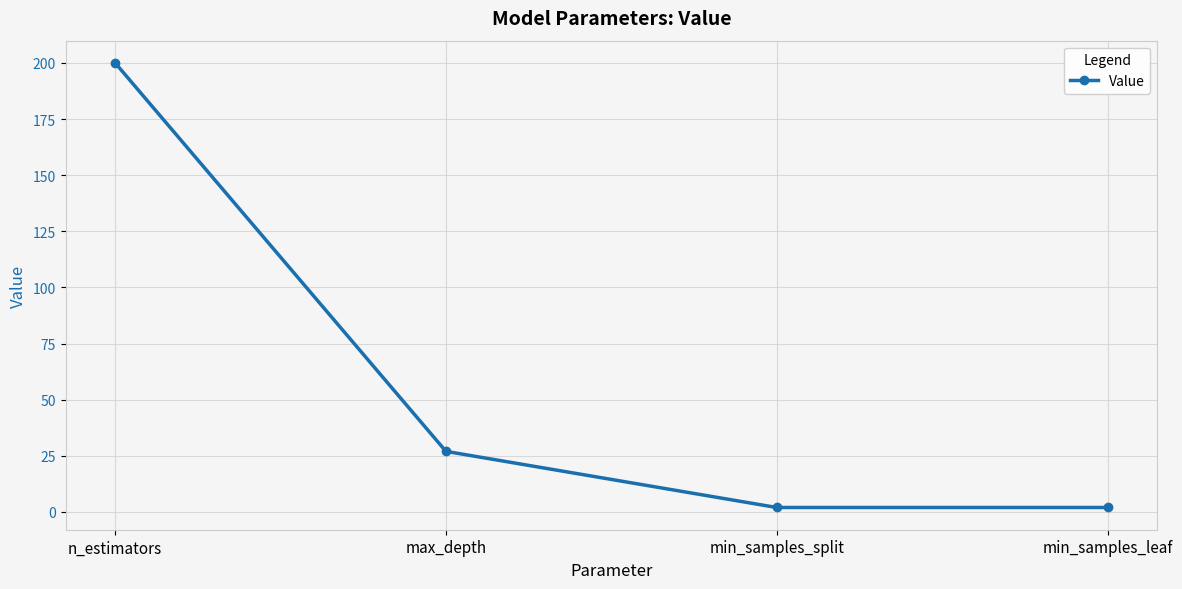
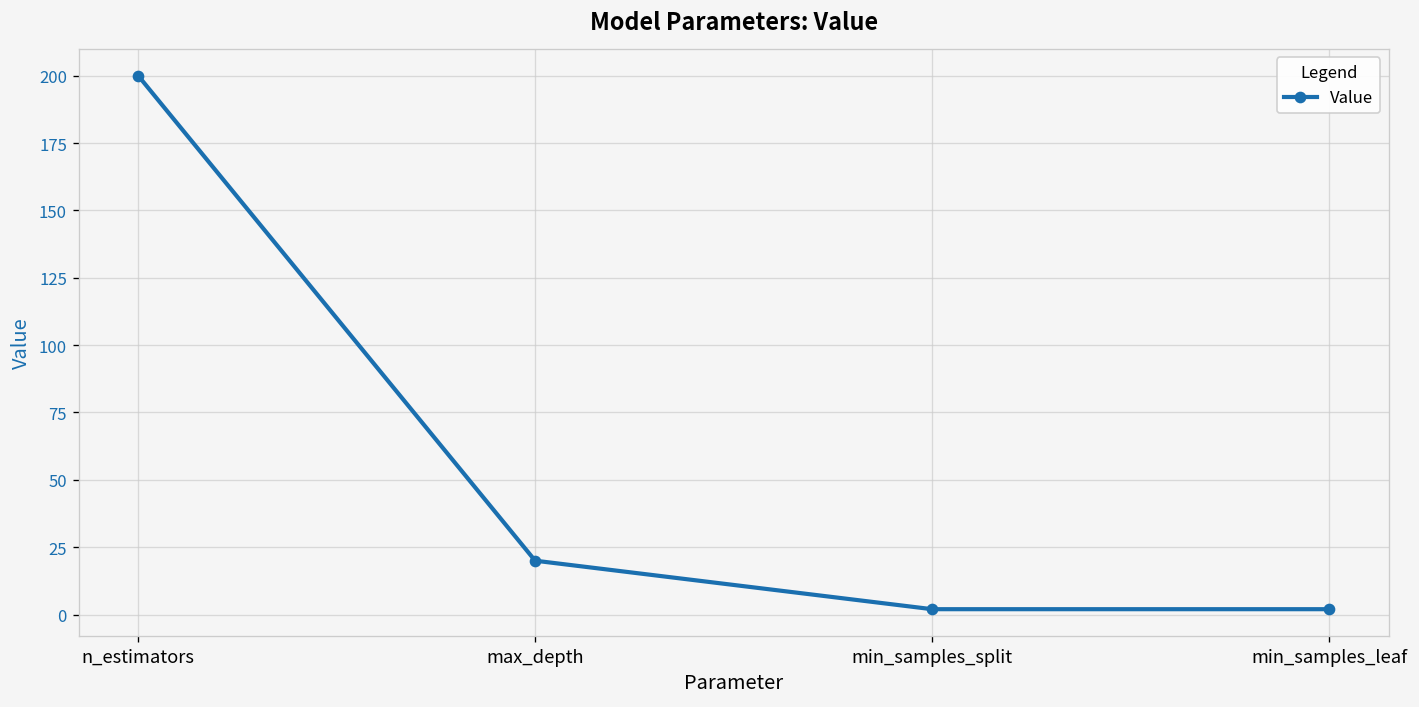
  {
    "n_estimators": 200,
-   "max_depth": 27,
+   "max_depth": 20,
    "min_samples_split": 2,
    "min_samples_leaf": 2
  }
